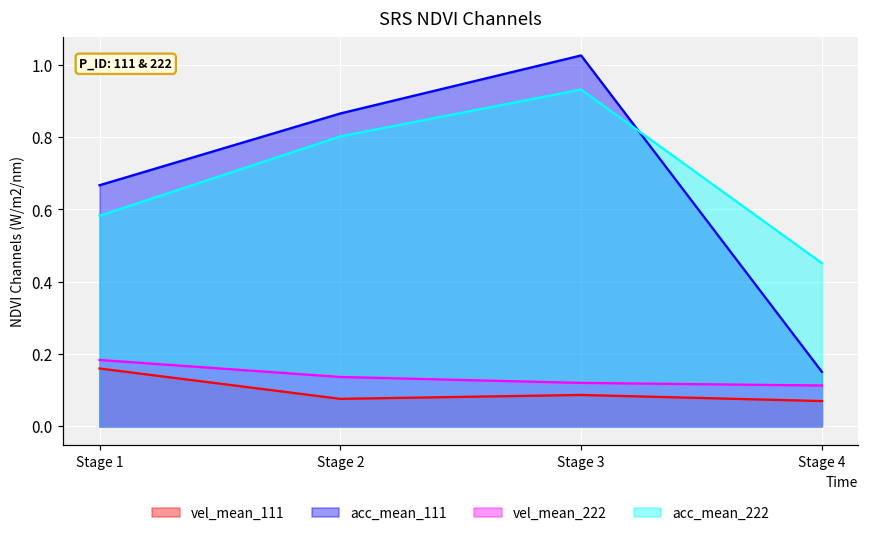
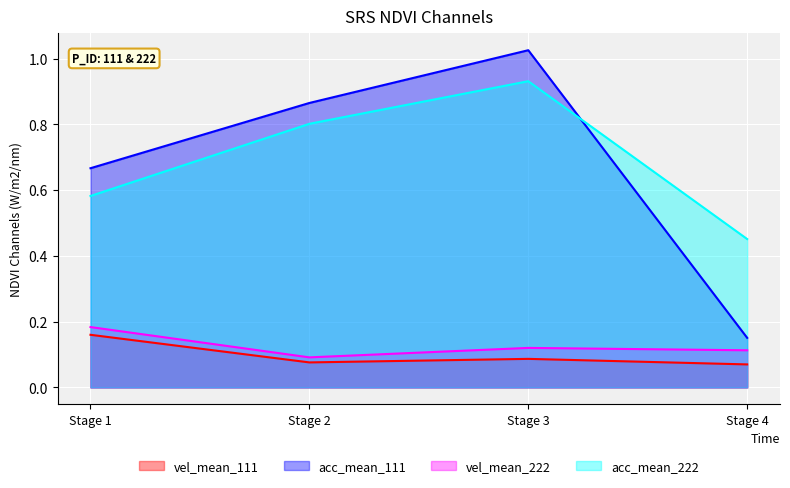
  {
    "vel_mean_111": {
      "Stage 1": 0.16,
      "Stage 2": 0.08,
      "Stage 3": 0.09,
      "Stage 4": 0.07
    },
    "acc_mean_111": {
      "Stage 1": 0.67,
      "Stage 2": 0.87,
      "Stage 3": 1.03,
      "Stage 4": 0.15
    },
    "vel_mean_222": {
      "Stage 1": 0.18,
-     "Stage 2": 0.14,
+     "Stage 2": 0.09,
      "Stage 3": 0.12,
      "Stage 4": 0.11
    },
    "acc_mean_222": {
      "Stage 1": 0.58,
      "Stage 2": 0.80,
      "Stage 3": 0.93,
      "Stage 4": 0.45
    }
  }
